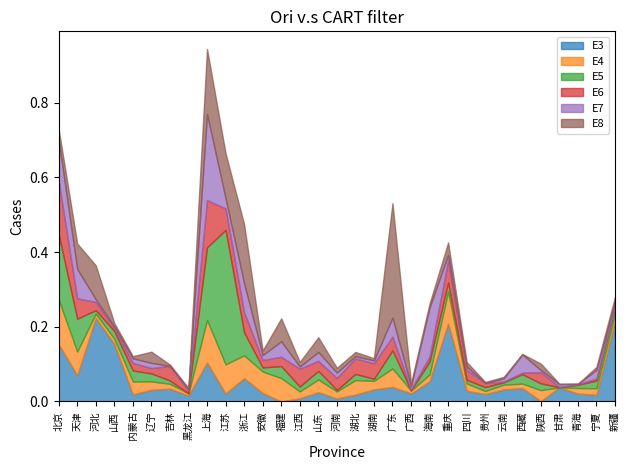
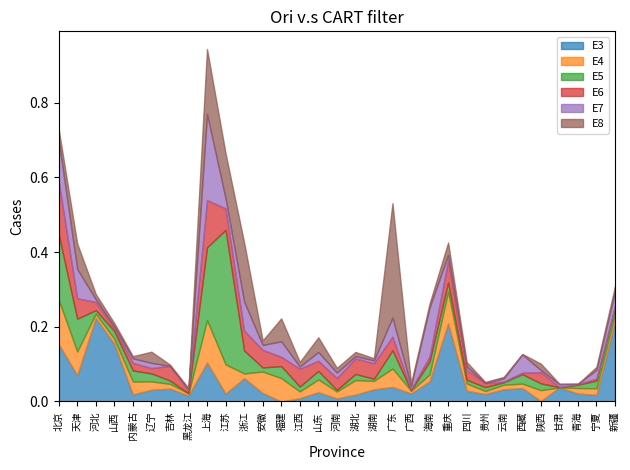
  {
    "E3": {
      "北京": 0.15,
      "天津": 0.07,
      "河北": 0.22,
      "山西": 0.15,
      "内蒙古": 0.02,
      "辽宁": 0.03,
      "吉林": 0.03,
      "上海": 0.10,
      "江苏": 0.02,
      "浙江": 0.06,
      "安徽": 0.02,
      "福建": 0.00,
      "江西": 0.01,
      "山东": 0.02,
      "河南": 0.01,
      "湖北": 0.02,
      "湖南": 0.03,
      "广东": 0.04,
      "广西": 0.02,
      "海南": 0.05,
      "重庆": 0.21,
      "四川": 0.03,
      "贵州": 0.02,
      "云南": 0.03,
      "西藏": 0.04,
      "青海": 0.02,
      "宁夏": 0.02,
      "新疆": 0.22
    },
    "E4": {
      "北京": 0.12,
      "天津": 0.06,
      "河北": 0.01,
      "山西": 0.01,
      "内蒙古": 0.03,
      "辽宁": 0.02,
      "吉林": 0.01,
      "上海": 0.11,
      "江苏": 0.08,
-     "浙江": 0.06,
+     "浙江": 0.01,
      "安徽": 0.06,
      "福建": 0.06,
      "江西": 0.02,
      "山东": 0.03,
      "湖北": 0.04,
      "广东": 0.05,
      "海南": 0.02,
      "重庆": 0.09,
      "四川": 0.02,
      "贵州": 0.01,
      "西藏": 0.01,
      "陕西": 0.03,
      "青海": 0.01,
      "宁夏": 0.02,
      "新疆": 0.02
    },
    "E5": {
      "北京": 0.18,
      "天津": 0.09,
      "河北": 0.01,
      "山西": 0.02,
      "内蒙古": 0.03,
      "辽宁": 0.02,
      "吉林": 0.01,
      "上海": 0.19,
      "江苏": 0.36,
      "浙江": 0.06,
      "安徽": 0.01,
      "福建": 0.03,
      "江西": 0.01,
      "山东": 0.02,
      "湖北": 0.02,
      "广东": 0.05,
      "海南": 0.04,
      "重庆": 0.02,
      "四川": 0.01,
      "贵州": 0.01,
      "陕西": 0.02
    },
    "E6": {
      "北京": 0.14,
      "天津": 0.05,
      "河北": 0.02,
      "内蒙古": 0.02,
      "辽宁": 0.01,
      "上海": 0.13,
      "江苏": 0.06,
      "浙江": 0.05,
-     "安徽": 0.02,
+     "安徽": 0.05,
      "福建": 0.02,
      "山东": 0.03,
      "河南": 0.03,
      "湖南": 0.04,
      "广东": 0.04,
      "海南": 0.01,
      "重庆": 0.06,
      "四川": 0.03
    },
    "E7": {
      "北京": 0.11,
      "天津": 0.08,
      "河北": 0.01,
      "辽宁": 0.01,
      "上海": 0.23,
      "江苏": 0.03,
      "浙江": 0.08,
      "安徽": 0.01,
      "福建": 0.04,
      "山东": 0.02,
      "河南": 0.01,
      "广东": 0.05,
      "广西": 0.01,
      "海南": 0.13,
      "重庆": 0.02,
      "四川": 0.01,
      "宁夏": 0.02,
-     "新疆": 0.01
+     "新疆": 0.04
    },
    "E8": {
      "北京": 0.03,
      "天津": 0.07,
-     "河北": 0.09,
+     "河北": 0.01,
      "山西": 0.01,
      "辽宁": 0.03,
      "上海": 0.17,
      "江苏": 0.12,
      "浙江": 0.16,
      "安徽": 0.01,
      "福建": 0.06,
      "江西": 0.01,
      "山东": 0.04,
      "河南": 0.01,
      "湖北": 0.01,
      "广东": 0.31,
      "广西": 0.01,
      "海南": 0.01,
      "重庆": 0.03,
      "四川": 0.01,
      "陕西": 0.02,
      "宁夏": 0.01,
      "新疆": 0.01
    }
  }
